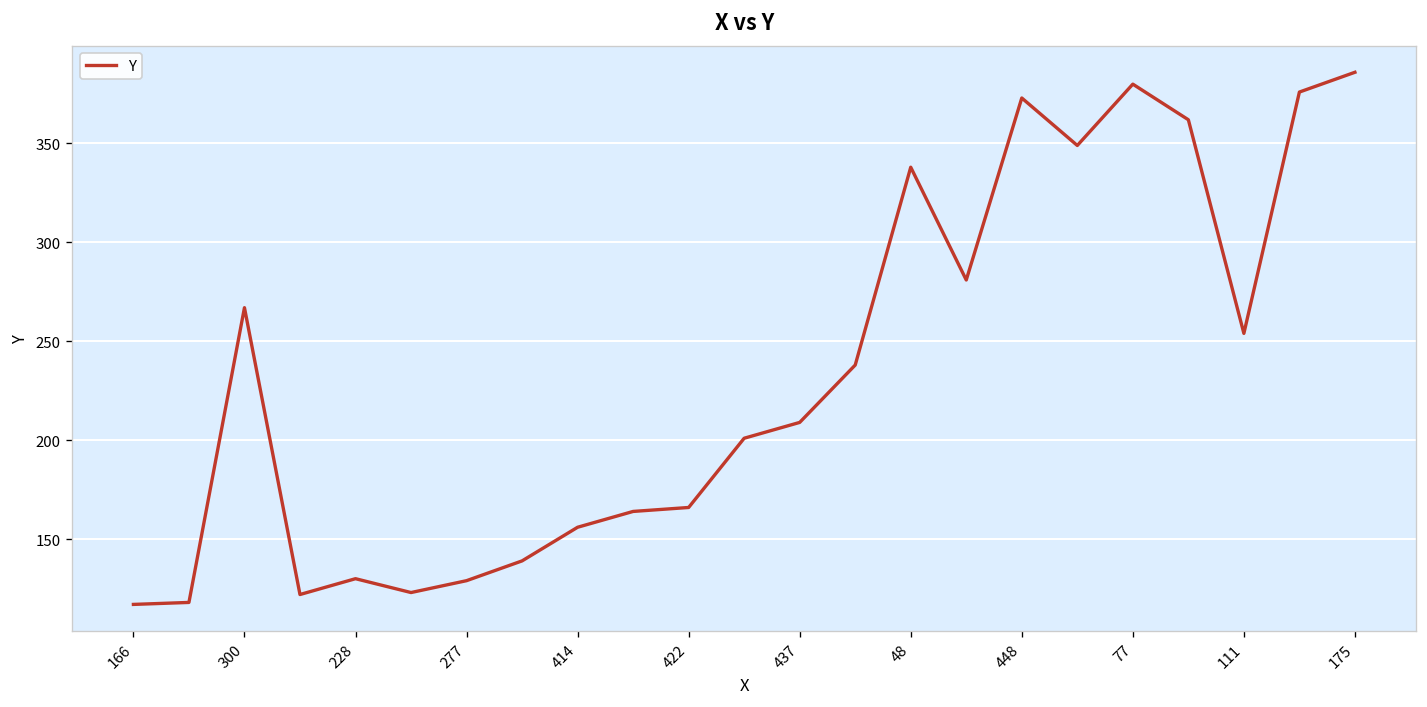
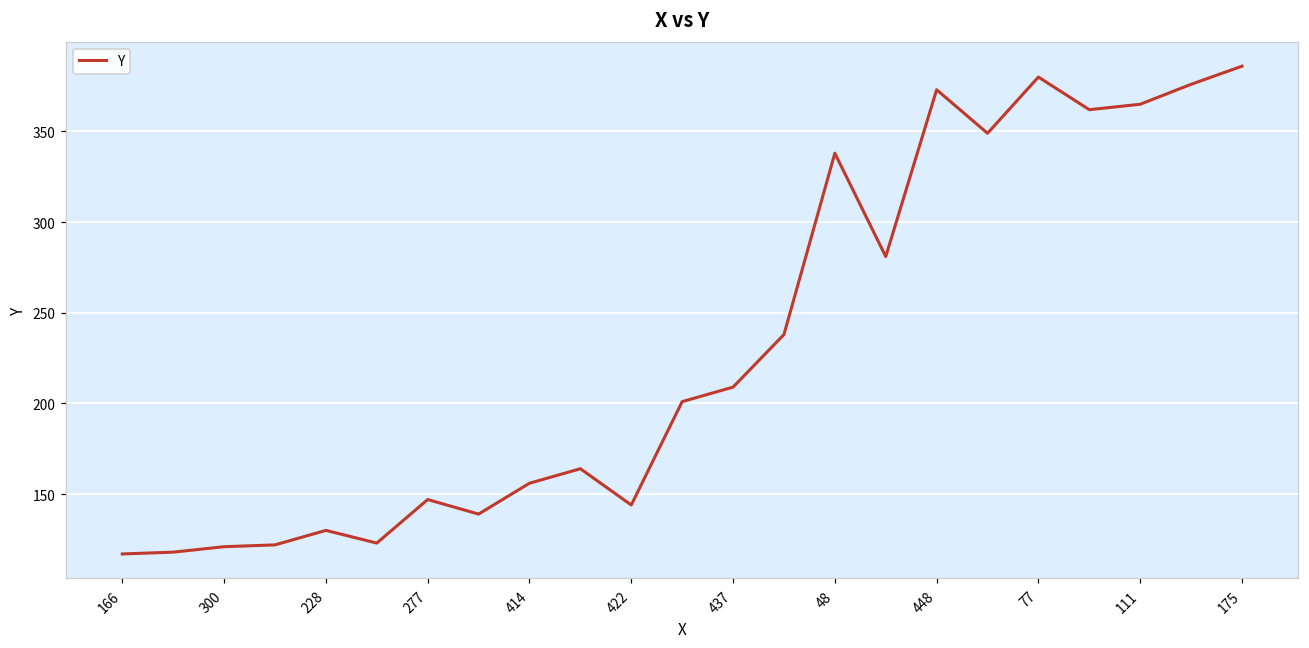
  {
    "166": 117,
-   "300": 267,
+   "300": 121,
    "228": 130,
-   "277": 129,
+   "277": 147,
    "414": 156,
-   "422": 166,
+   "422": 144,
    "437": 209,
    "48": 338,
    "448": 373,
    "77": 380,
-   "111": 254,
+   "111": 365,
    "175": 386
  }
